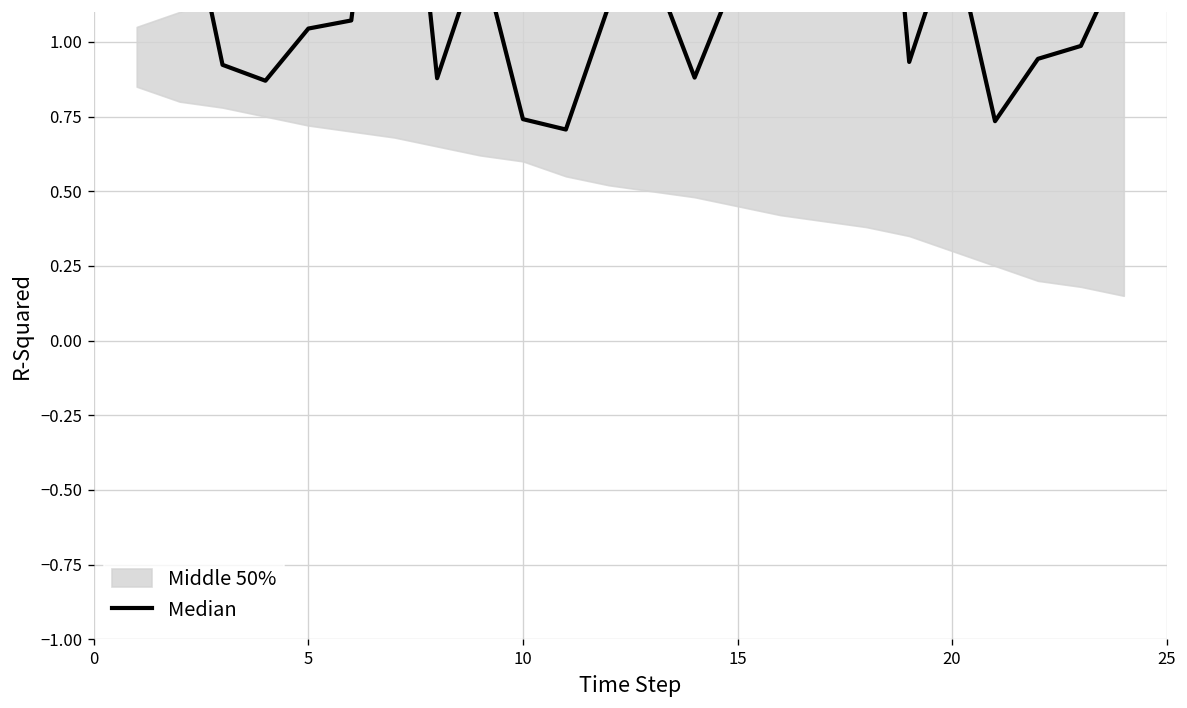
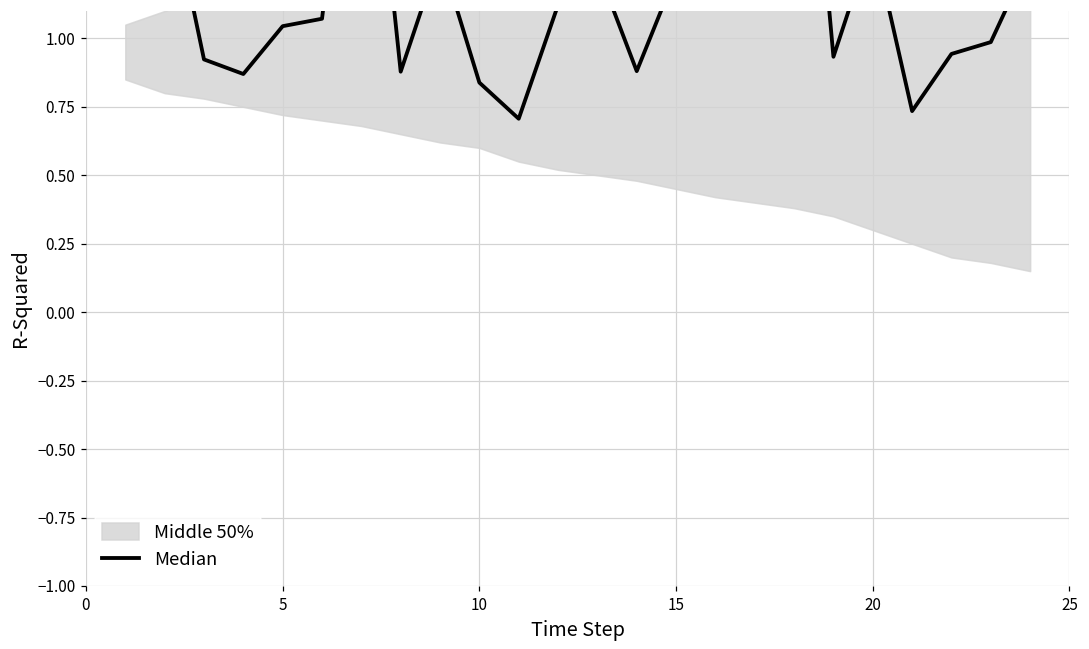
  {
    "Median": {
      "5": 1.04,
-     "10": 0.74
+     "10": 0.84
    }
  }
